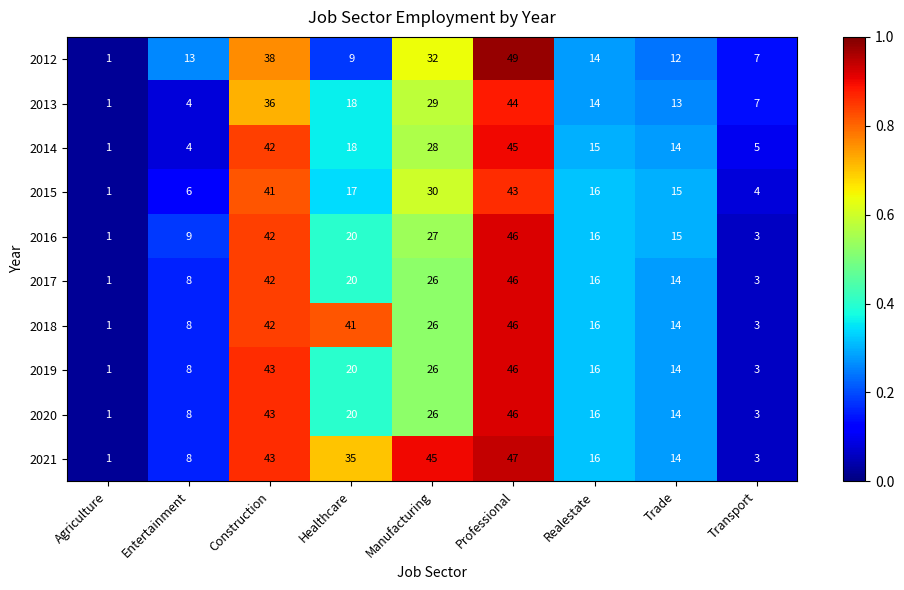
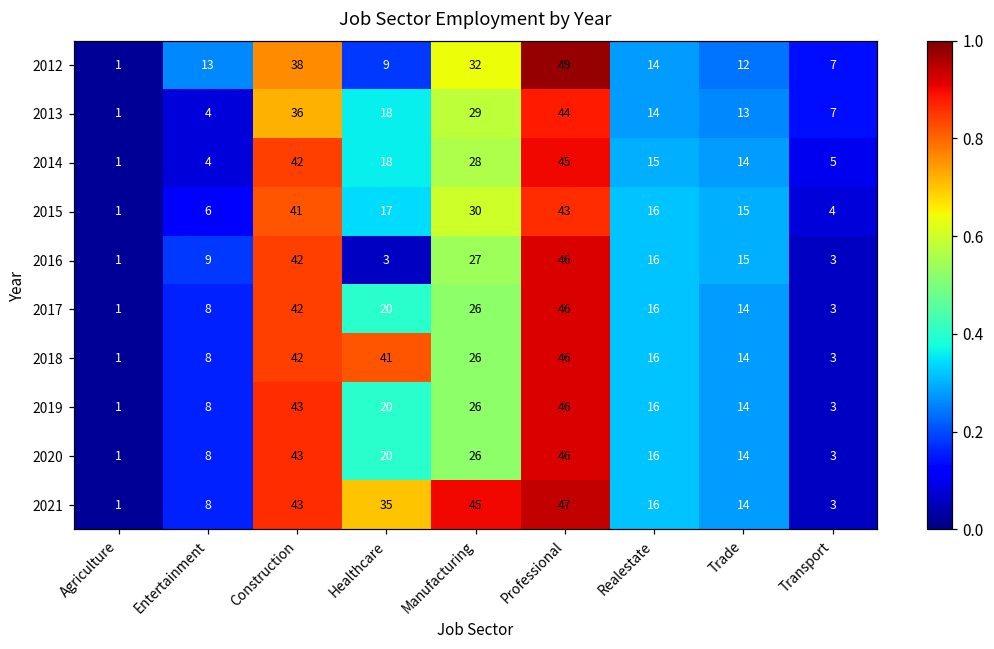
  {
    "2012": {
      "Agriculture": 1,
      "Entertainment": 13,
      "Construction": 38,
      "Healthcare": 9,
      "Manufacturing": 32,
      "Professional": 49,
      "Realestate": 14,
      "Trade": 12,
      "Transport": 7
    },
    "2013": {
      "Agriculture": 1,
      "Entertainment": 4,
      "Construction": 36,
      "Healthcare": 18,
      "Manufacturing": 29,
      "Professional": 44,
      "Realestate": 14,
      "Trade": 13,
      "Transport": 7
    },
    "2014": {
      "Agriculture": 1,
      "Entertainment": 4,
      "Construction": 42,
      "Healthcare": 18,
      "Manufacturing": 28,
      "Professional": 45,
      "Realestate": 15,
      "Trade": 14,
      "Transport": 5
    },
    "2015": {
      "Agriculture": 1,
      "Entertainment": 6,
      "Construction": 41,
      "Healthcare": 17,
      "Manufacturing": 30,
      "Professional": 43,
      "Realestate": 16,
      "Trade": 15,
      "Transport": 4
    },
    "2016": {
      "Agriculture": 1,
      "Entertainment": 9,
      "Construction": 42,
-     "Healthcare": 20,
+     "Healthcare": 3,
      "Manufacturing": 27,
      "Professional": 46,
      "Realestate": 16,
      "Trade": 15,
      "Transport": 3
    },
    "2017": {
      "Agriculture": 1,
      "Entertainment": 8,
      "Construction": 42,
      "Healthcare": 20,
      "Manufacturing": 26,
      "Professional": 46,
      "Realestate": 16,
      "Trade": 14,
      "Transport": 3
    },
    "2018": {
      "Agriculture": 1,
      "Entertainment": 8,
      "Construction": 42,
      "Healthcare": 41,
      "Manufacturing": 26,
      "Professional": 46,
      "Realestate": 16,
      "Trade": 14,
      "Transport": 3
    },
    "2019": {
      "Agriculture": 1,
      "Entertainment": 8,
      "Construction": 43,
      "Healthcare": 20,
      "Manufacturing": 26,
      "Professional": 46,
      "Realestate": 16,
      "Trade": 14,
      "Transport": 3
    },
    "2020": {
      "Agriculture": 1,
      "Entertainment": 8,
      "Construction": 43,
      "Healthcare": 20,
      "Manufacturing": 26,
      "Professional": 46,
      "Realestate": 16,
      "Trade": 14,
      "Transport": 3
    },
    "2021": {
      "Agriculture": 1,
      "Entertainment": 8,
      "Construction": 43,
      "Healthcare": 35,
      "Manufacturing": 45,
      "Professional": 47,
      "Realestate": 16,
      "Trade": 14,
      "Transport": 3
    }
  }
